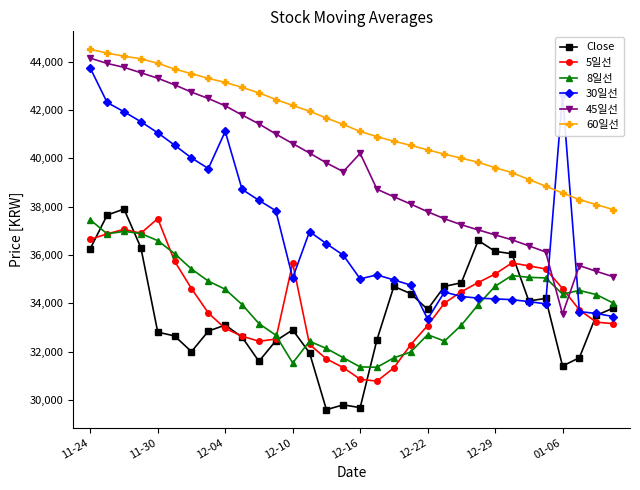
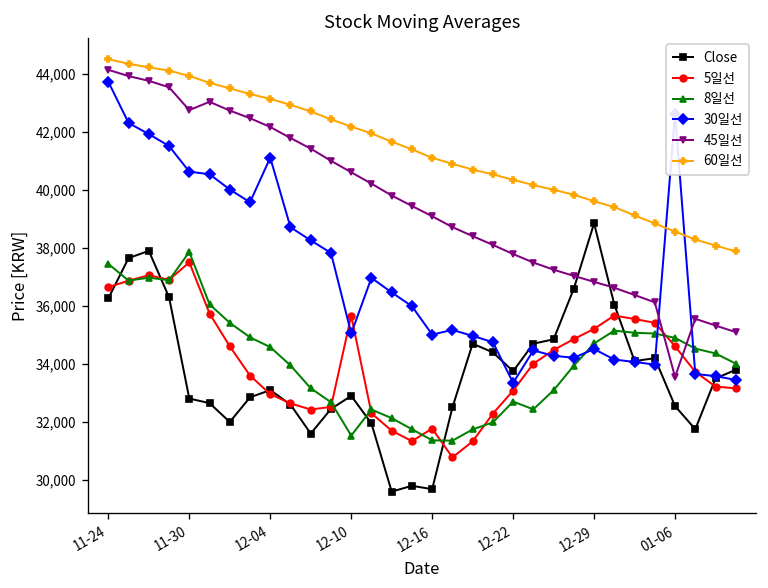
  {
    "Close": {
      "11-24": "36,300",
      "11-30": "32,800",
      "12-04": "33,100",
      "12-10": "32,900",
      "12-16": "29,700",
      "12-22": "33,800",
-     "12-29": "36,200",
-     "01-06": "31,400"
+     "12-29": "38,800",
+     "01-06": "32,600"
    },
    "5일선": {
      "11-24": "36,700",
      "11-30": "37,500",
      "12-04": "33,000",
      "12-10": "35,700",
-     "12-16": "30,900",
+     "12-16": "31,800",
      "12-22": "33,100",
      "12-29": "35,200",
      "01-06": "34,600"
    },
    "8일선": {
      "11-24": "37,500",
-     "11-30": "36,600",
+     "11-30": "37,900",
      "12-04": "34,600",
      "12-10": "31,500",
      "12-16": "31,400",
      "12-22": "32,700",
      "12-29": "34,700",
-     "01-06": "34,400"
+     "01-06": "34,900"
    },
    "30일선": {
      "11-24": "43,700",
-     "11-30": "41,100",
+     "11-30": "40,600",
      "12-04": "41,100",
      "12-10": "35,100",
      "12-16": "35,000",
      "12-22": "33,400",
-     "12-29": "34,200"
+     "12-29": "34,500"
    },
    "45일선": {
      "11-24": "44,100",
-     "11-30": "43,300",
+     "11-30": "42,800",
      "12-04": "42,200",
      "12-10": "40,600",
-     "12-16": "40,200",
+     "12-16": "39,100",
      "12-22": "37,800",
      "12-29": "36,800",
      "01-06": "33,600"
    },
    "60일선": {
      "11-24": "44,500",
      "11-30": "43,900",
      "12-04": "43,100",
      "12-10": "42,200",
      "12-16": "41,100",
      "12-22": "40,300",
      "12-29": "39,600",
      "01-06": "38,600"
    }
  }
